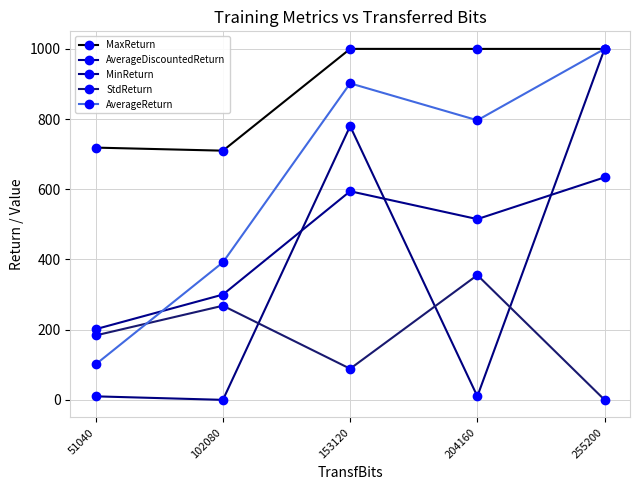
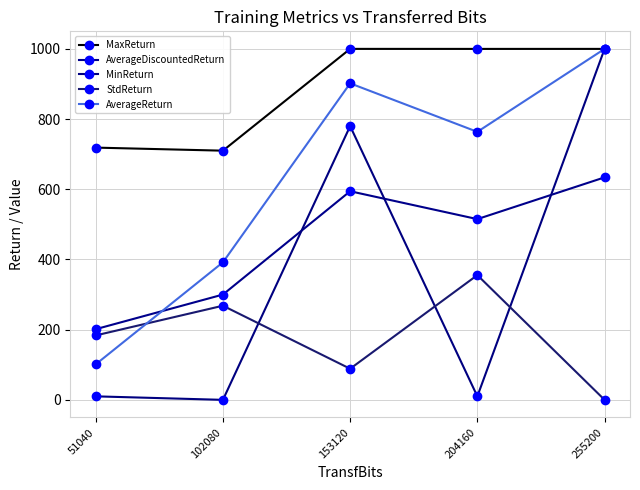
  {
    "MaxReturn": {
      "51040": 720,
      "102080": 710,
      "153120": 1000,
      "204160": 1000
    },
    "AverageReturn": {
      "51040": 100,
      "102080": 390,
      "153120": 900,
-     "204160": 800
+     "204160": 760
    }
  }
